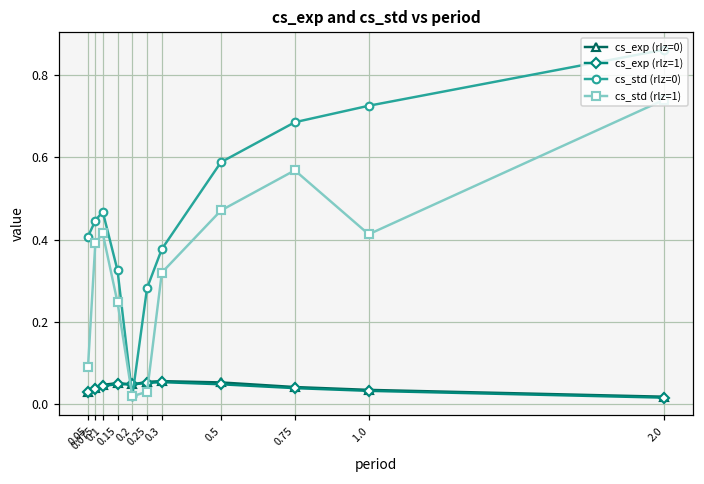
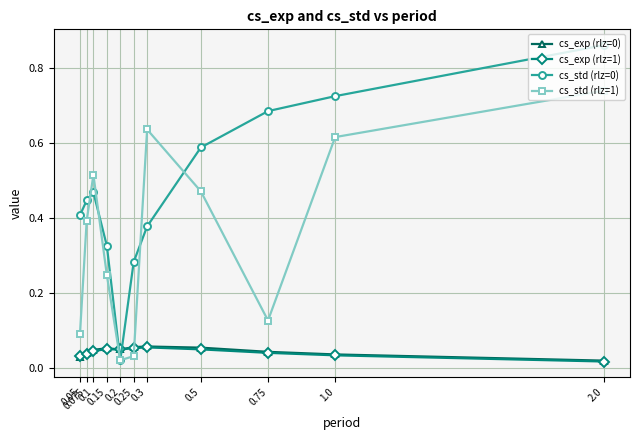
  {
    "cs_std (rlz=1)": {
      "0.05": 0.09,
      "0.075": 0.39,
-     "0.1": 0.42,
+     "0.1": 0.51,
      "0.15": 0.25,
      "0.25": 0.03,
-     "0.3": 0.32,
+     "0.3": 0.64,
      "0.5": 0.47,
-     "0.75": 0.57,
-     "1.0": 0.41
+     "0.75": 0.13,
+     "1.0": 0.62
    }
  }
